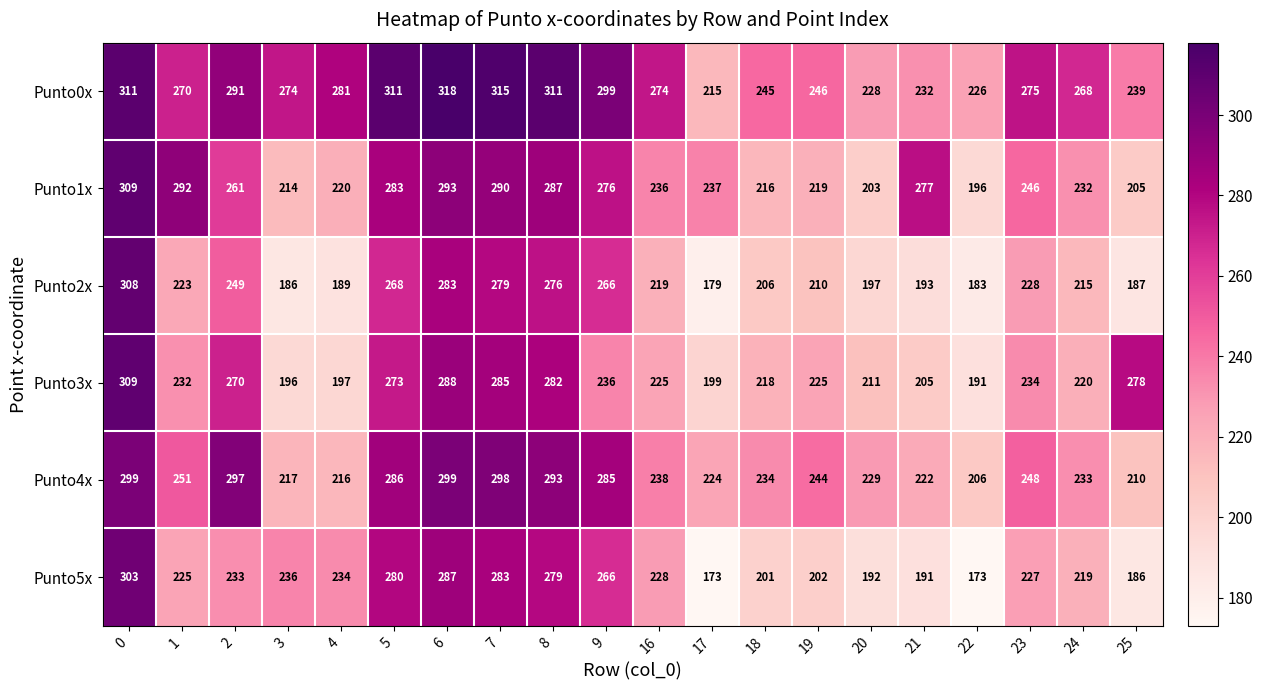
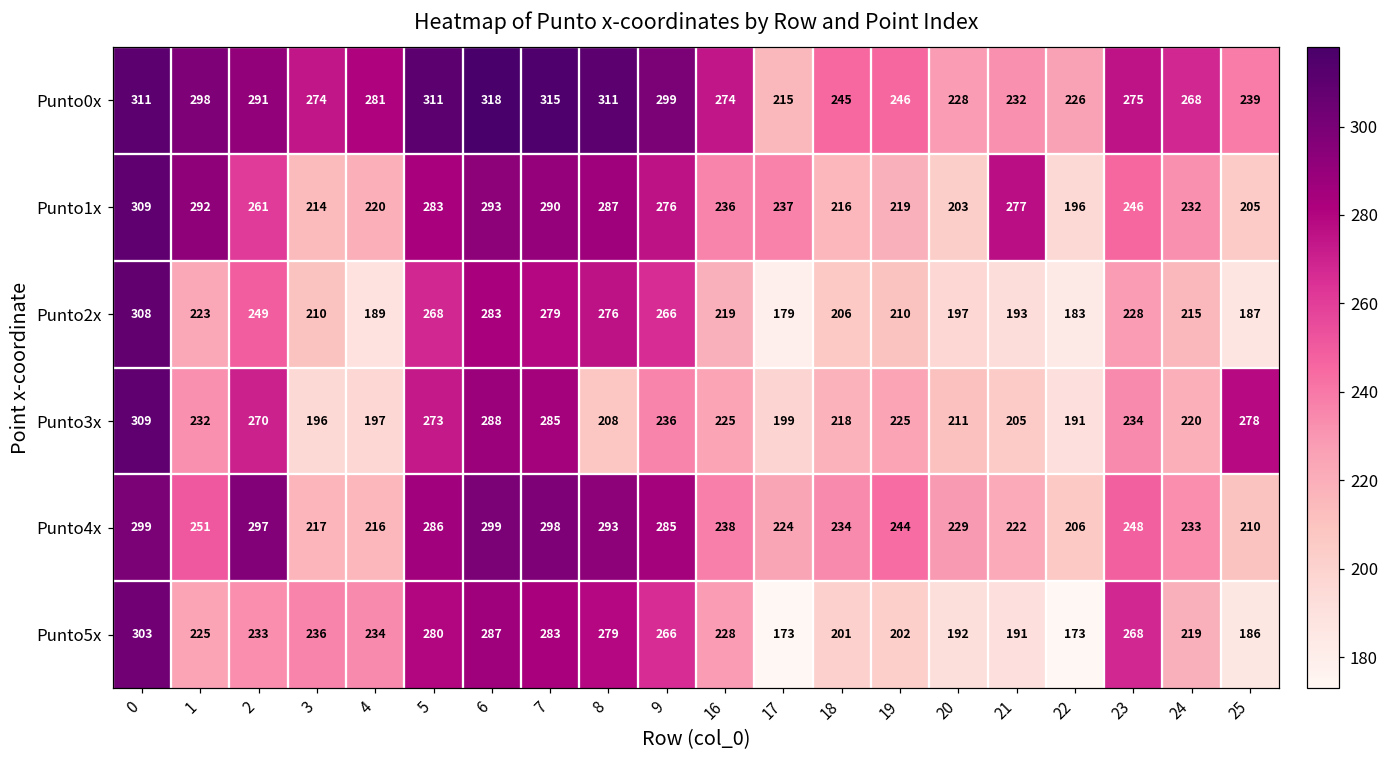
  {
    "Punto0x": {
      "0": 311,
-     "1": 270,
+     "1": 298,
      "2": 291,
      "3": 274,
      "4": 281,
      "5": 311,
      "6": 318,
      "7": 315,
      "8": 311,
      "9": 299,
      "16": 274,
      "17": 215,
      "18": 245,
      "19": 246,
      "20": 228,
      "21": 232,
      "22": 226,
      "23": 275,
      "24": 268,
      "25": 239
    },
    "Punto1x": {
      "0": 309,
      "1": 292,
      "2": 261,
      "3": 214,
      "4": 220,
      "5": 283,
      "6": 293,
      "7": 290,
      "8": 287,
      "9": 276,
      "16": 236,
      "17": 237,
      "18": 216,
      "19": 219,
      "20": 203,
      "21": 277,
      "22": 196,
      "23": 246,
      "24": 232,
      "25": 205
    },
    "Punto2x": {
      "0": 308,
      "1": 223,
      "2": 249,
-     "3": 186,
+     "3": 210,
      "4": 189,
      "5": 268,
      "6": 283,
      "7": 279,
      "8": 276,
      "9": 266,
      "16": 219,
      "17": 179,
      "18": 206,
      "19": 210,
      "20": 197,
      "21": 193,
      "22": 183,
      "23": 228,
      "24": 215,
      "25": 187
    },
    "Punto3x": {
      "0": 309,
      "1": 232,
      "2": 270,
      "3": 196,
      "4": 197,
      "5": 273,
      "6": 288,
      "7": 285,
-     "8": 282,
+     "8": 208,
      "9": 236,
      "16": 225,
      "17": 199,
      "18": 218,
      "19": 225,
      "20": 211,
      "21": 205,
      "22": 191,
      "23": 234,
      "24": 220,
      "25": 278
    },
    "Punto4x": {
      "0": 299,
      "1": 251,
      "2": 297,
      "3": 217,
      "4": 216,
      "5": 286,
      "6": 299,
      "7": 298,
      "8": 293,
      "9": 285,
      "16": 238,
      "17": 224,
      "18": 234,
      "19": 244,
      "20": 229,
      "21": 222,
      "22": 206,
      "23": 248,
      "24": 233,
      "25": 210
    },
    "Punto5x": {
      "0": 303,
      "1": 225,
      "2": 233,
      "3": 236,
      "4": 234,
      "5": 280,
      "6": 287,
      "7": 283,
      "8": 279,
      "9": 266,
      "16": 228,
      "17": 173,
      "18": 201,
      "19": 202,
      "20": 192,
      "21": 191,
      "22": 173,
-     "23": 227,
+     "23": 268,
      "24": 219,
      "25": 186
    }
  }
